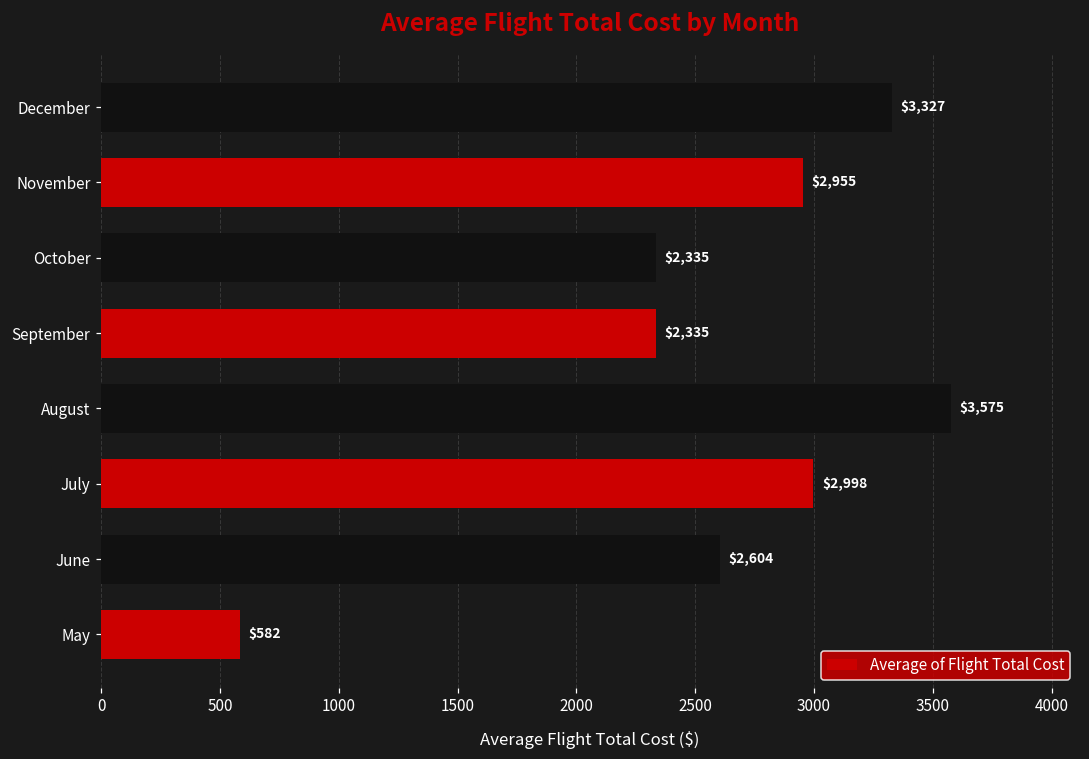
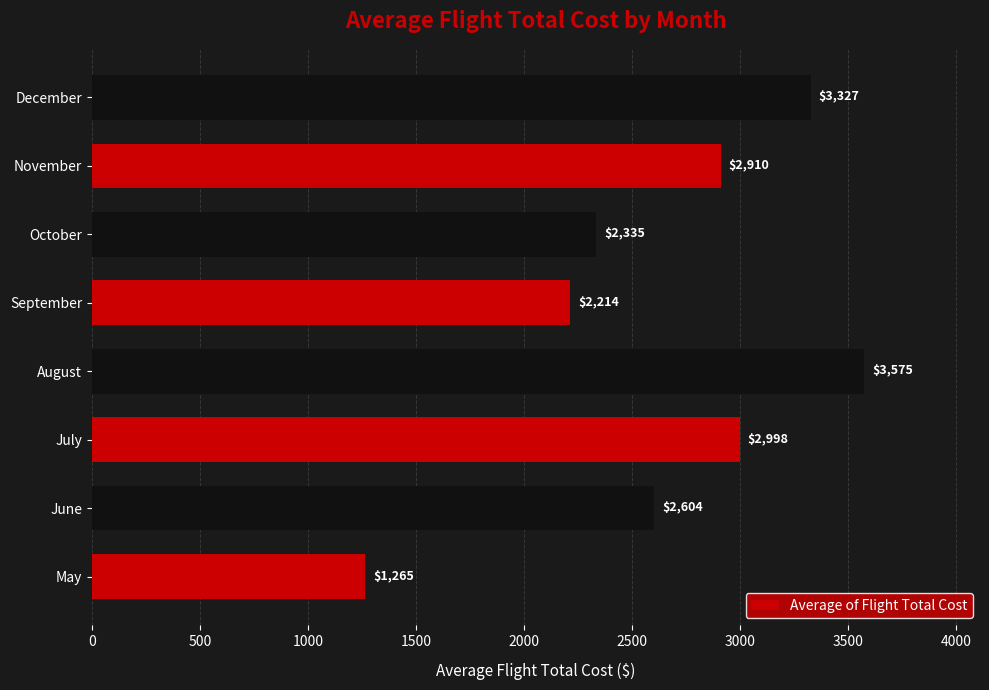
  {
    "December": "$3,327",
-   "November": "$2,955",
+   "November": "$2,910",
    "October": "$2,335",
-   "September": "$2,335",
+   "September": "$2,214",
    "August": "$3,575",
    "July": "$2,998",
    "June": "$2,604",
-   "May": "$582"
+   "May": "$1,265"
  }
